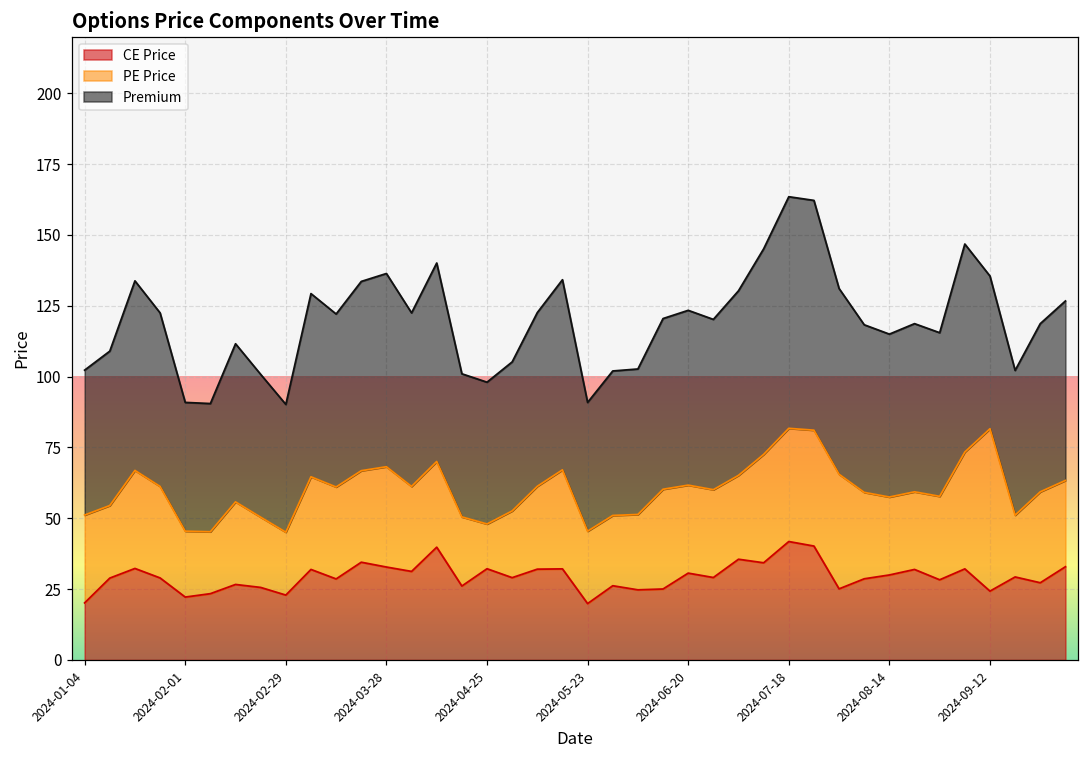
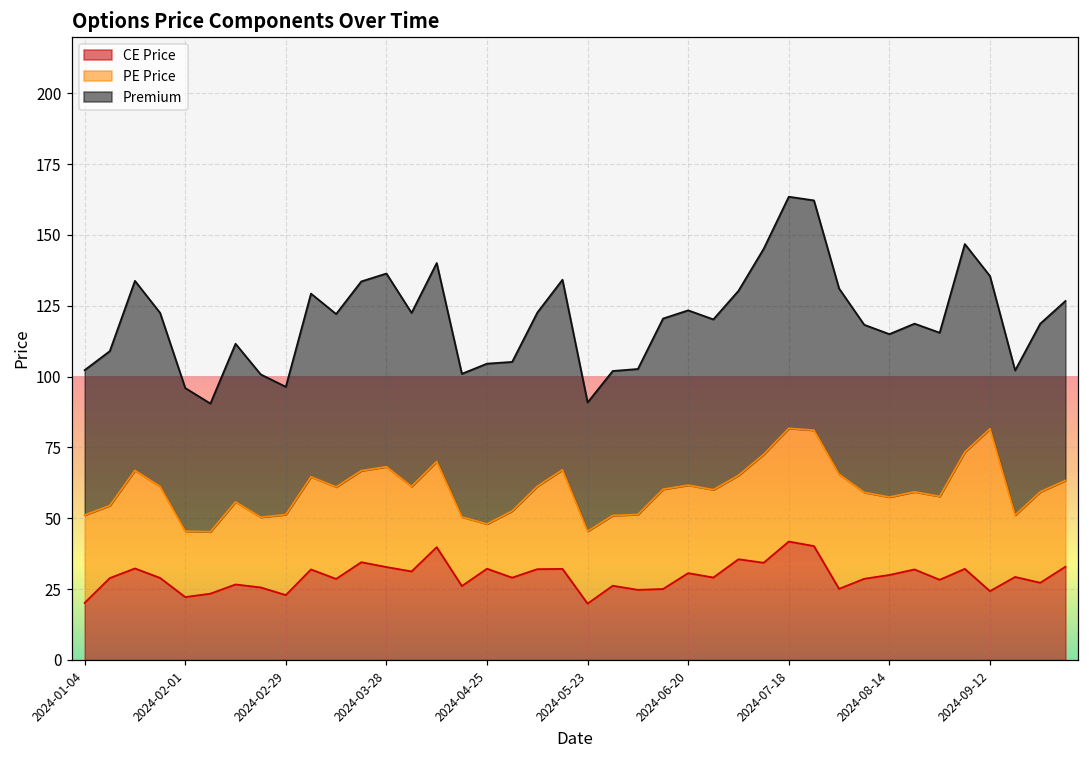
  {
    "CE Price": {
      "2024-01-04": 20,
      "2024-02-01": 22,
      "2024-02-29": 23,
      "2024-03-28": 33,
      "2024-04-25": 32,
      "2024-05-23": 20,
      "2024-06-20": 31,
      "2024-07-18": 42,
      "2024-08-14": 30,
      "2024-09-12": 24
    },
    "PE Price": {
      "2024-01-04": 31,
      "2024-02-01": 23,
-     "2024-02-29": 22,
+     "2024-02-29": 28,
      "2024-03-28": 35,
      "2024-04-25": 16,
      "2024-05-23": 26,
      "2024-06-20": 31,
      "2024-07-18": 40,
      "2024-08-14": 28,
      "2024-09-12": 57
    },
    "Premium": {
      "2024-01-04": 51,
-     "2024-02-01": 45,
+     "2024-02-01": 51,
      "2024-02-29": 45,
      "2024-03-28": 68,
-     "2024-04-25": 50,
+     "2024-04-25": 57,
      "2024-05-23": 45,
      "2024-06-20": 62,
      "2024-07-18": 82,
      "2024-08-14": 58,
      "2024-09-12": 54
    }
  }
